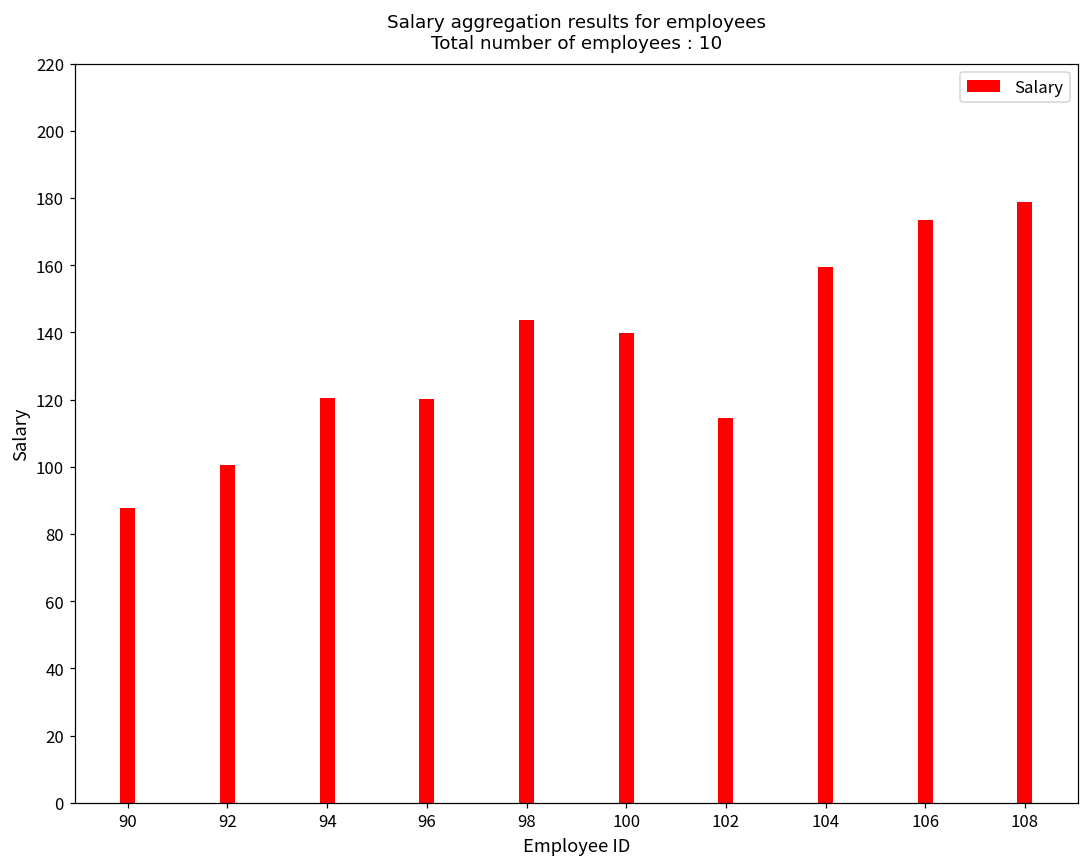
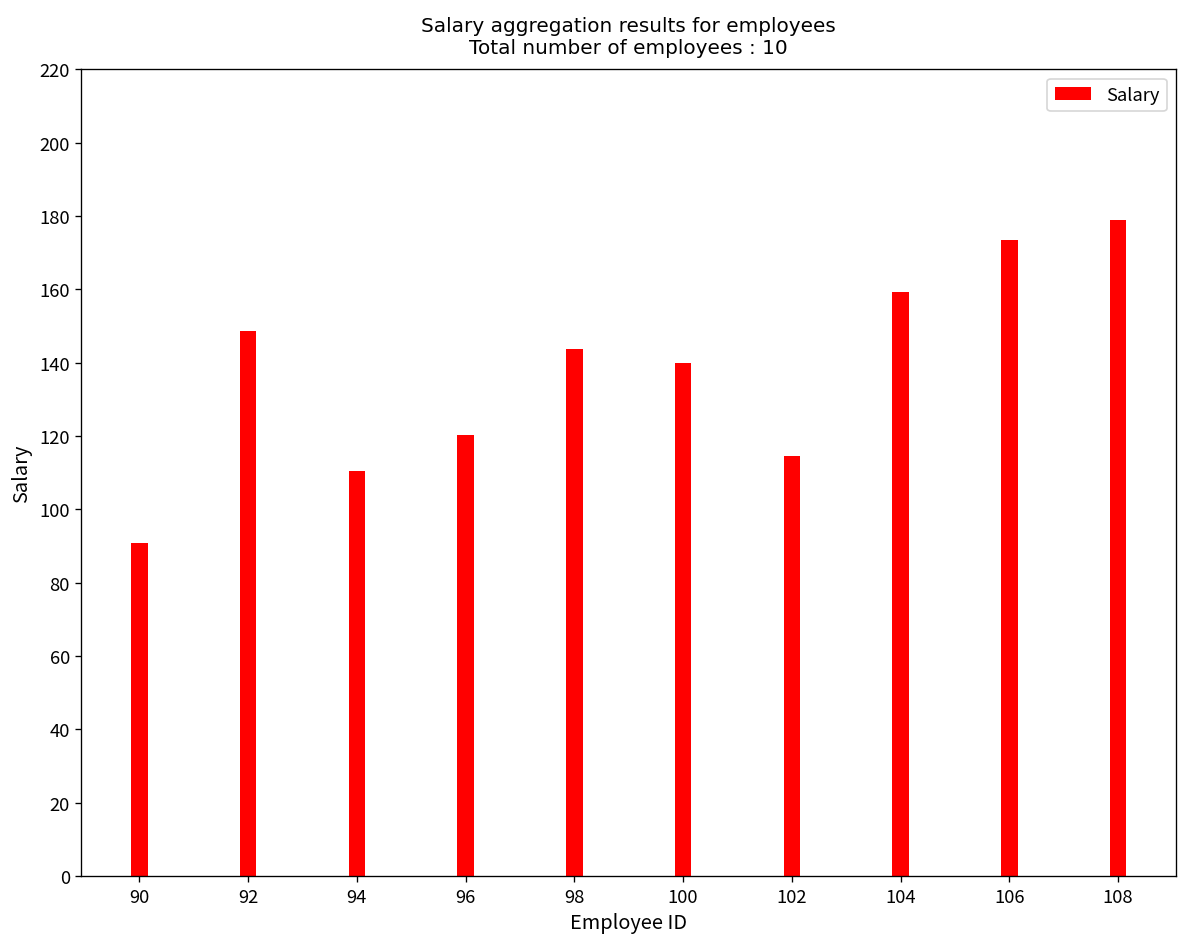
  {
-   "90": 88,
-   "92": 101,
-   "94": 120,
+   "90": 91,
+   "92": 149,
+   "94": 110,
    "96": 120,
    "98": 144,
    "100": 140,
    "102": 115,
    "104": 159,
    "106": 173,
    "108": 179
  }
